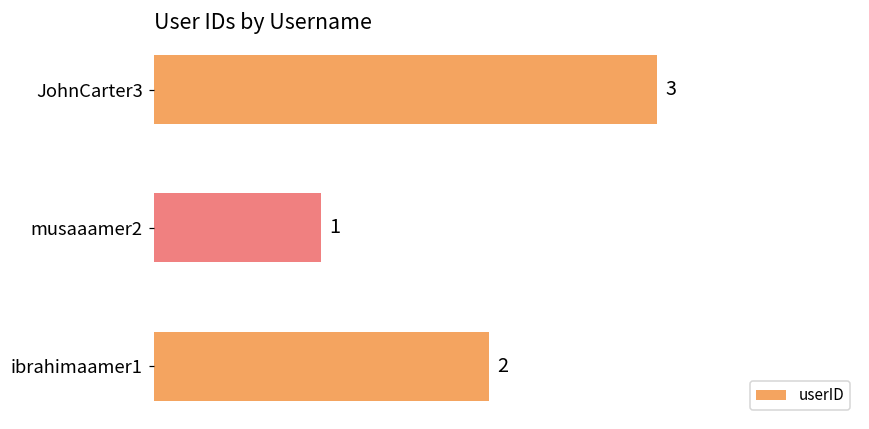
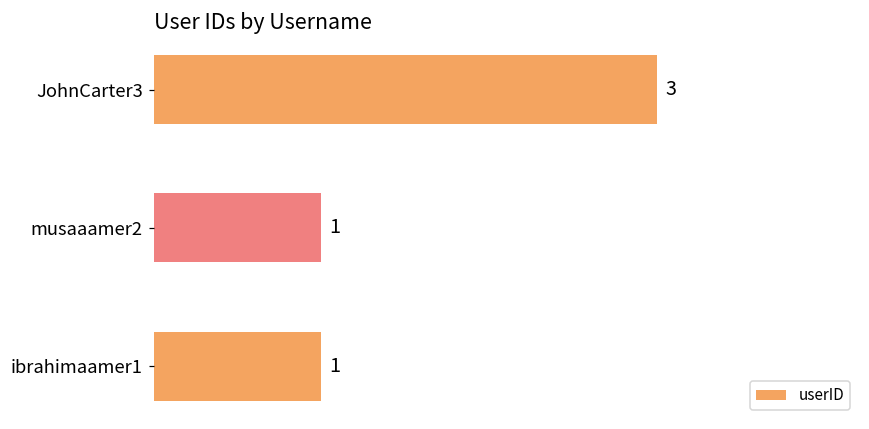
  {
    "JohnCarter3": 3,
    "musaaamer2": 1,
-   "ibrahimaamer1": 2
+   "ibrahimaamer1": 1
  }
